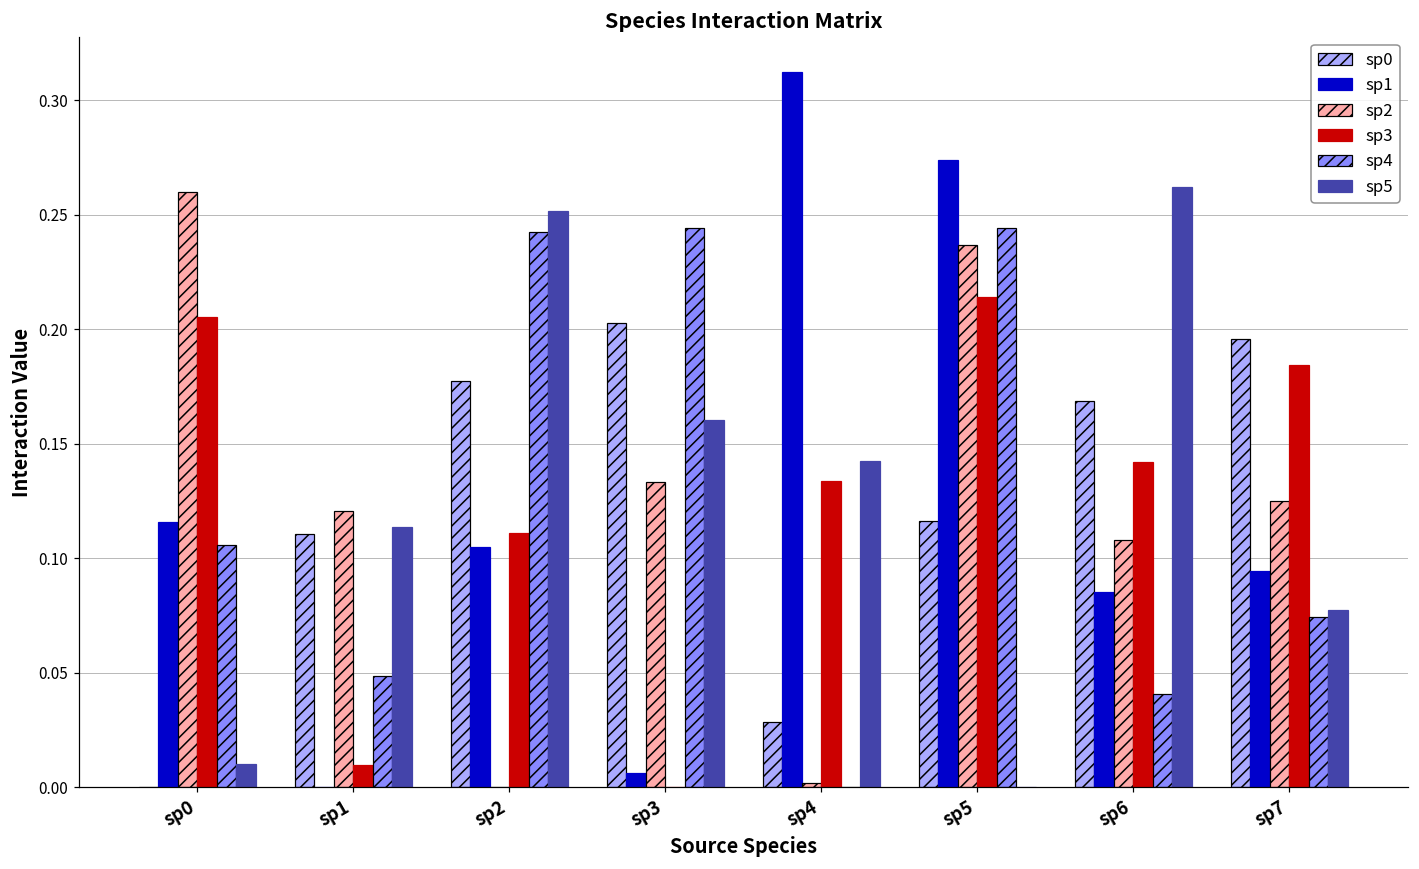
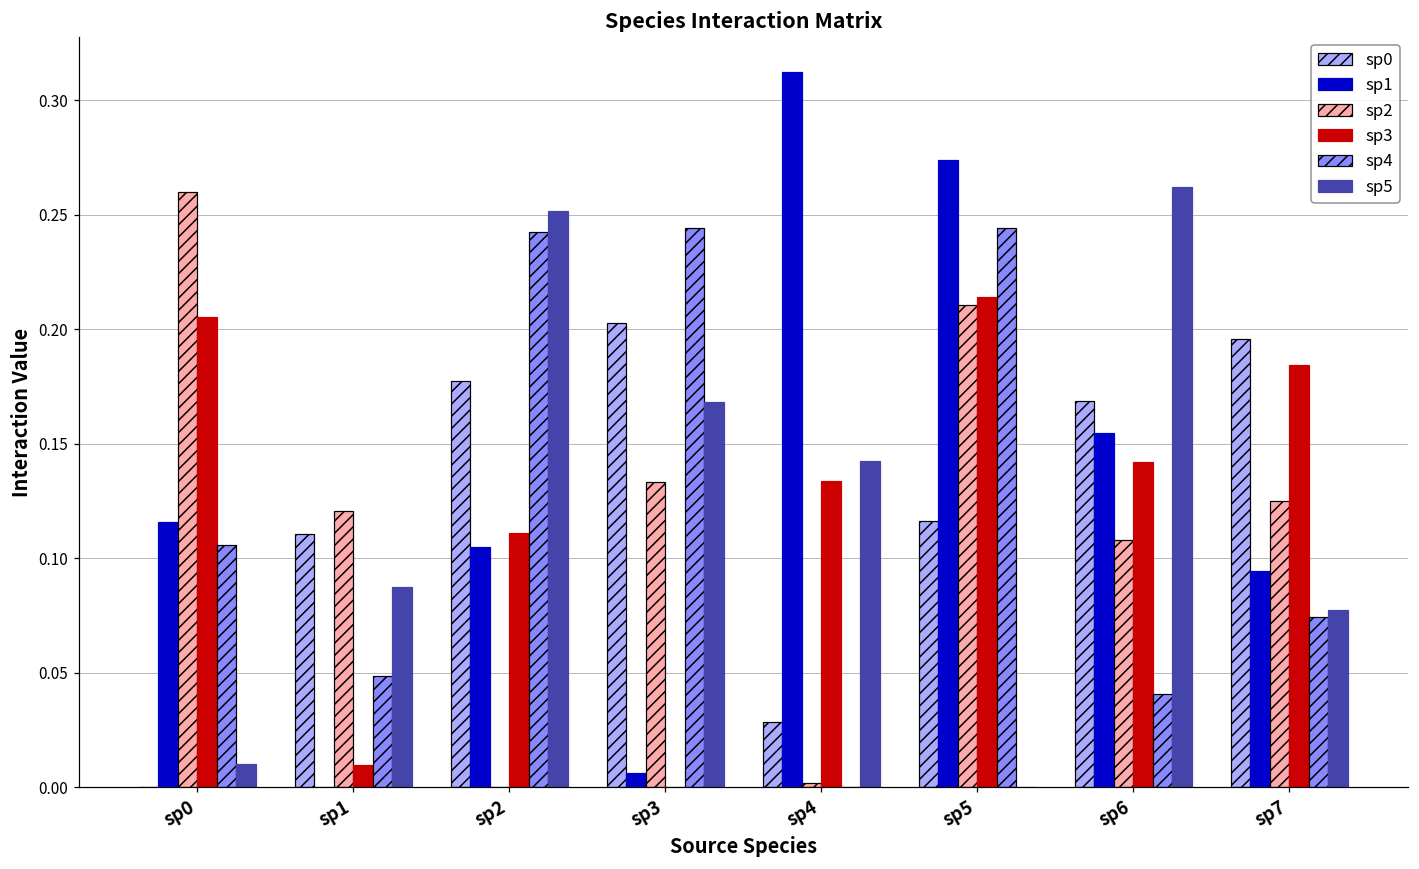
  {
    "sp1": {
      "sp0": 0.116,
      "sp1": 0.000,
      "sp2": 0.105,
      "sp3": 0.006,
      "sp4": 0.312,
      "sp5": 0.274,
-     "sp6": 0.085,
+     "sp6": 0.155,
      "sp7": 0.094
    },
    "sp2": {
      "sp0": 0.260,
      "sp1": 0.121,
      "sp2": 0.000,
      "sp3": 0.133,
      "sp4": 0.002,
-     "sp5": 0.237,
+     "sp5": 0.210,
      "sp6": 0.108,
      "sp7": 0.125
    },
    "sp3": {
      "sp0": 0.205,
      "sp1": 0.010,
      "sp2": 0.111,
      "sp3": 0.000,
      "sp4": 0.134,
      "sp5": 0.214,
      "sp6": 0.142,
      "sp7": 0.184
    },
    "sp5": {
      "sp0": 0.010,
-     "sp1": 0.113,
+     "sp1": 0.087,
      "sp2": 0.252,
-     "sp3": 0.160,
+     "sp3": 0.168,
      "sp4": 0.142,
      "sp5": 0.000,
      "sp6": 0.262,
      "sp7": 0.078
    }
  }
